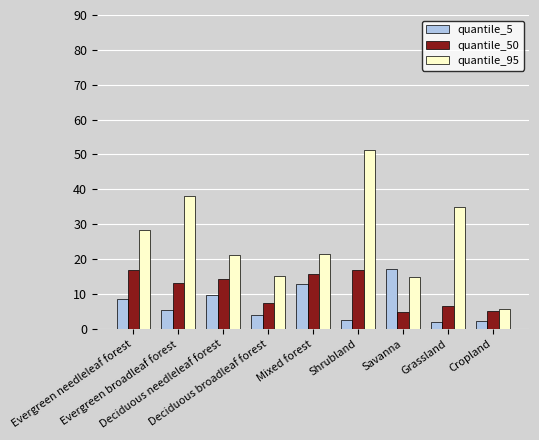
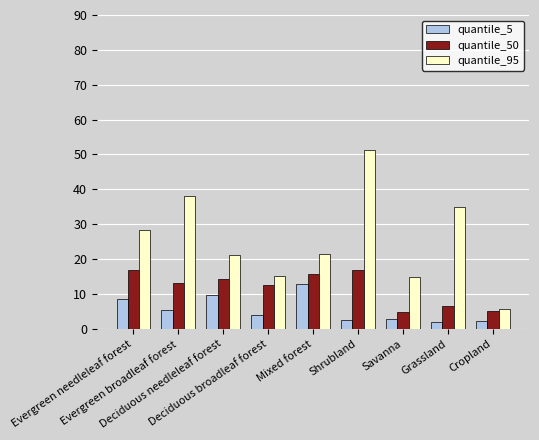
  {
    "quantile_5": {
      "Evergreen needleleaf forest": 9,
      "Evergreen broadleaf forest": 5,
      "Deciduous needleleaf forest": 10,
      "Deciduous broadleaf forest": 4,
      "Mixed forest": 13,
      "Shrubland": 3,
-     "Savanna": 17,
+     "Savanna": 3,
      "Grassland": 2,
      "Cropland": 2
    },
    "quantile_50": {
      "Evergreen needleleaf forest": 17,
      "Evergreen broadleaf forest": 13,
      "Deciduous needleleaf forest": 14,
-     "Deciduous broadleaf forest": 7,
+     "Deciduous broadleaf forest": 13,
      "Mixed forest": 16,
      "Shrubland": 17,
      "Savanna": 5,
      "Grassland": 7,
      "Cropland": 5
    },
    "quantile_95": {
      "Evergreen needleleaf forest": 28,
      "Evergreen broadleaf forest": 38,
      "Deciduous needleleaf forest": 21,
      "Deciduous broadleaf forest": 15,
      "Mixed forest": 22,
      "Shrubland": 51,
      "Savanna": 15,
      "Grassland": 35,
      "Cropland": 6
    }
  }
